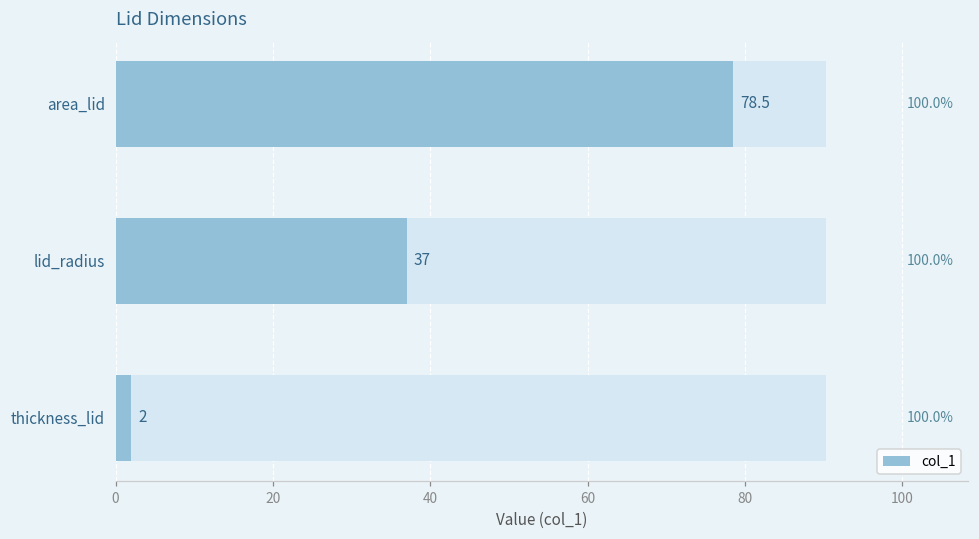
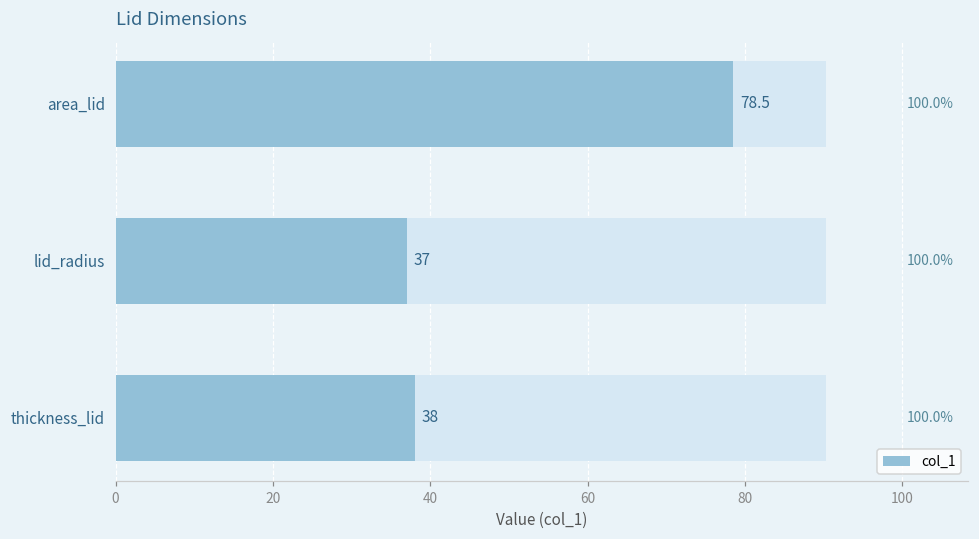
  {
    "col_1": {
-     "thickness_lid": 2
+     "thickness_lid": 38
    }
  }
